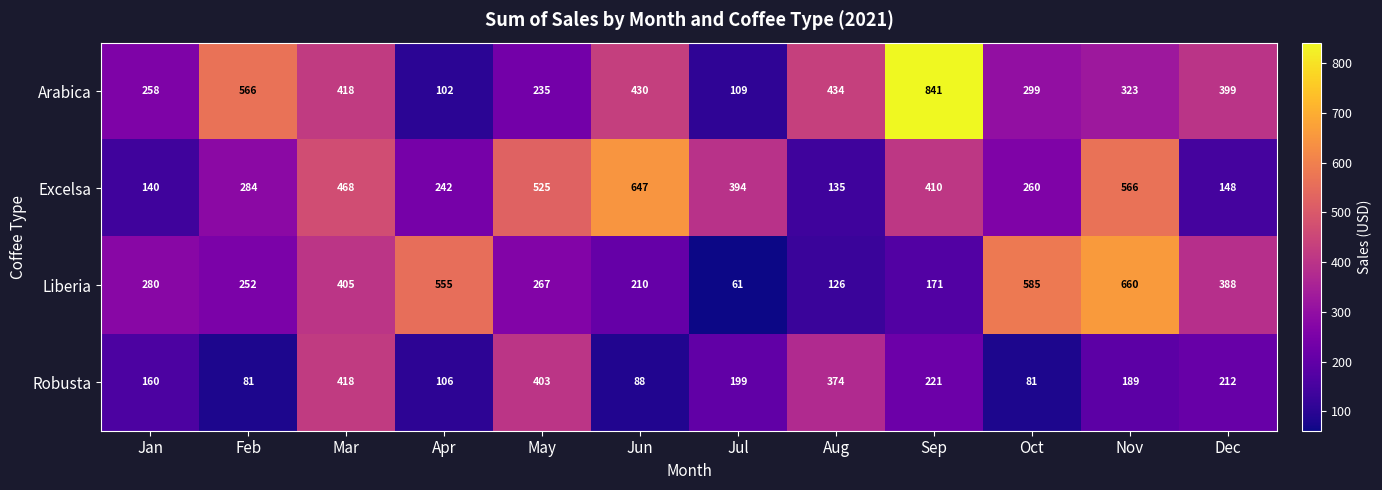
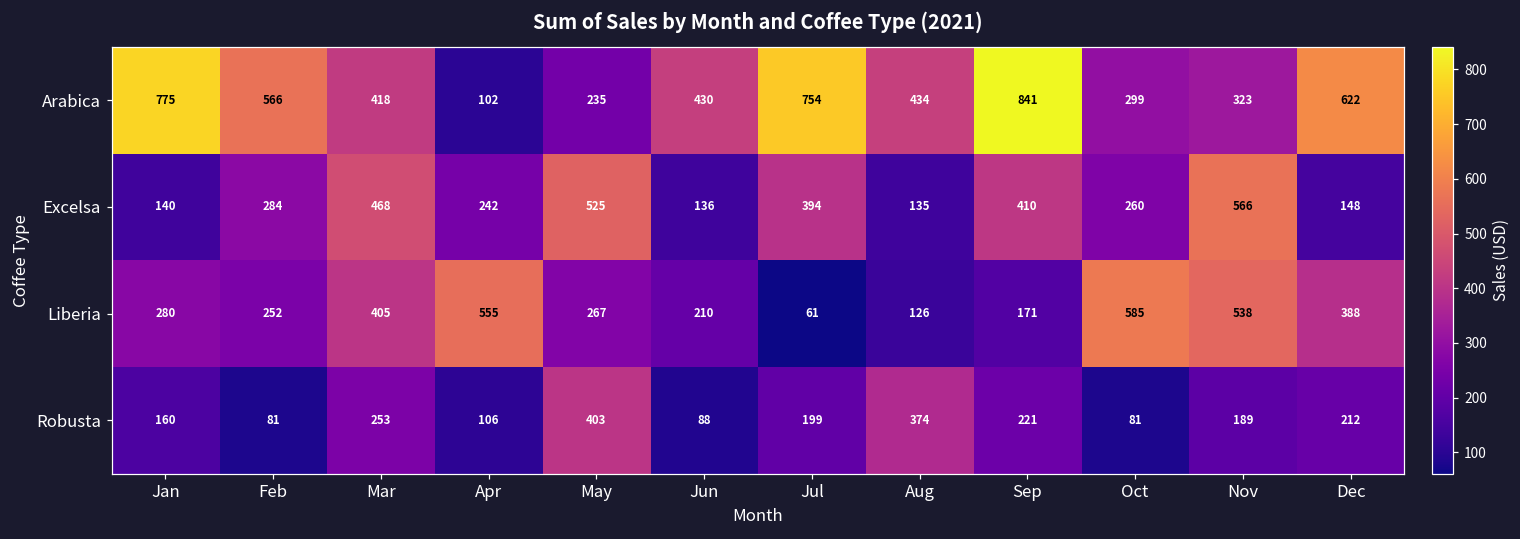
  {
    "Arabica": {
-     "Jan": 258,
+     "Jan": 775,
      "Feb": 566,
      "Mar": 418,
      "Apr": 102,
      "May": 235,
      "Jun": 430,
-     "Jul": 109,
+     "Jul": 754,
      "Aug": 434,
      "Sep": 841,
      "Oct": 299,
      "Nov": 323,
-     "Dec": 399
+     "Dec": 622
    },
    "Excelsa": {
      "Jan": 140,
      "Feb": 284,
      "Mar": 468,
      "Apr": 242,
      "May": 525,
-     "Jun": 647,
+     "Jun": 136,
      "Jul": 394,
      "Aug": 135,
      "Sep": 410,
      "Oct": 260,
      "Nov": 566,
      "Dec": 148
    },
    "Liberia": {
      "Jan": 280,
      "Feb": 252,
      "Mar": 405,
      "Apr": 555,
      "May": 267,
      "Jun": 210,
      "Jul": 61,
      "Aug": 126,
      "Sep": 171,
      "Oct": 585,
-     "Nov": 660,
+     "Nov": 538,
      "Dec": 388
    },
    "Robusta": {
      "Jan": 160,
      "Feb": 81,
-     "Mar": 418,
+     "Mar": 253,
      "Apr": 106,
      "May": 403,
      "Jun": 88,
      "Jul": 199,
      "Aug": 374,
      "Sep": 221,
      "Oct": 81,
      "Nov": 189,
      "Dec": 212
    }
  }
